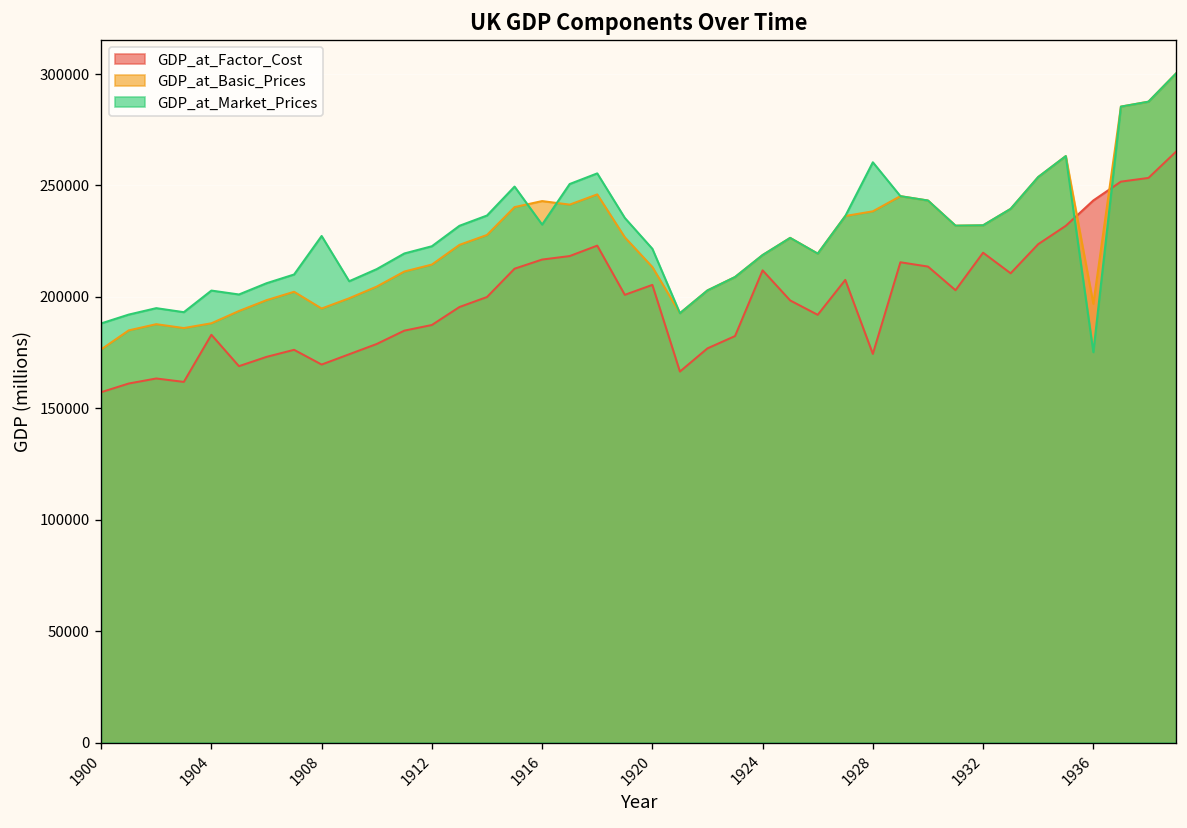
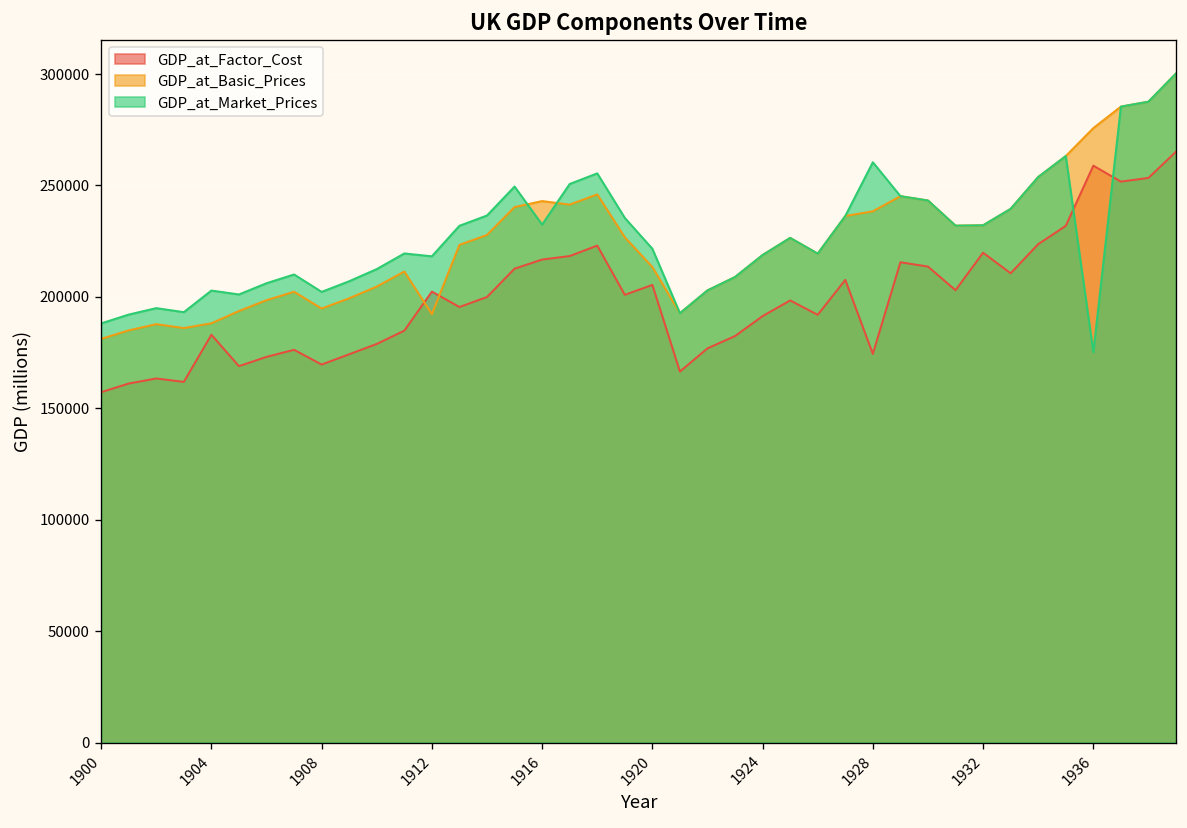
  {
    "GDP_at_Factor_Cost": {
      "1900": 157000,
      "1904": 183000,
      "1908": 170000,
-     "1912": 187000,
+     "1912": 202000,
      "1916": 217000,
      "1920": 205000,
-     "1924": 212000,
+     "1924": 191000,
      "1928": 174000,
      "1932": 220000,
-     "1936": 243000
+     "1936": 259000
    },
    "GDP_at_Basic_Prices": {
-     "1900": 176000,
+     "1900": 181000,
      "1904": 188000,
      "1908": 195000,
-     "1912": 215000,
+     "1912": 192000,
      "1916": 243000,
      "1920": 213000,
      "1928": 238000,
-     "1936": 197000
+     "1936": 276000
    },
    "GDP_at_Market_Prices": {
      "1900": 188000,
      "1904": 203000,
-     "1908": 227000,
-     "1912": 223000,
+     "1908": 202000,
+     "1912": 218000,
      "1916": 232000,
      "1920": 222000,
      "1928": 260000,
      "1936": 175000
    }
  }
